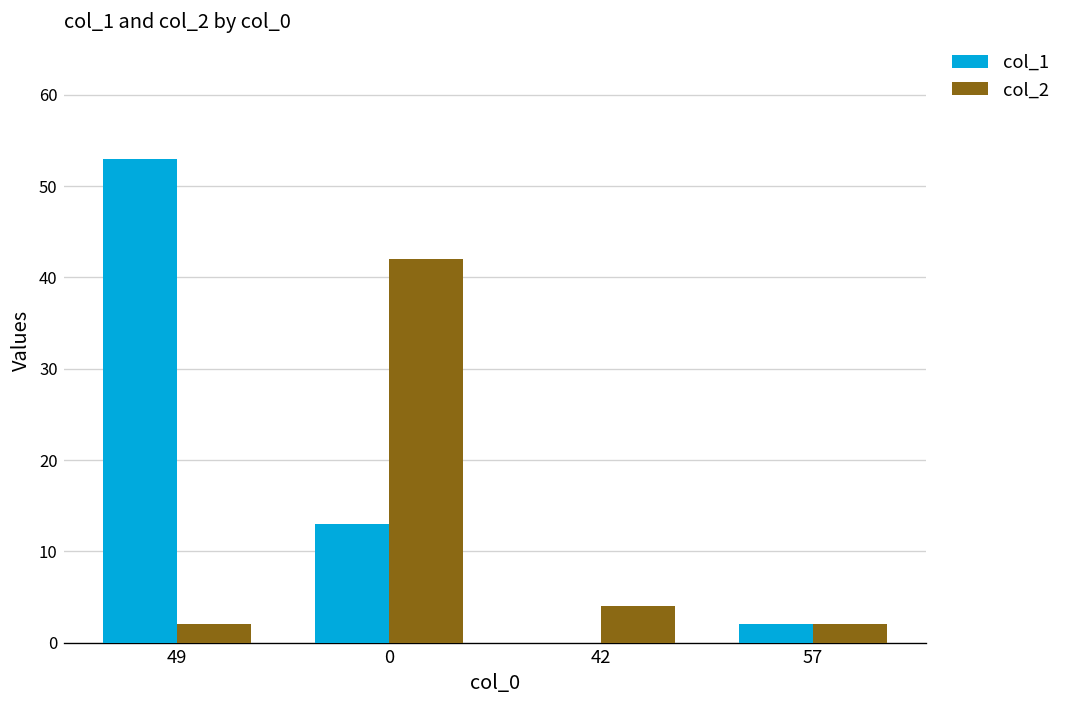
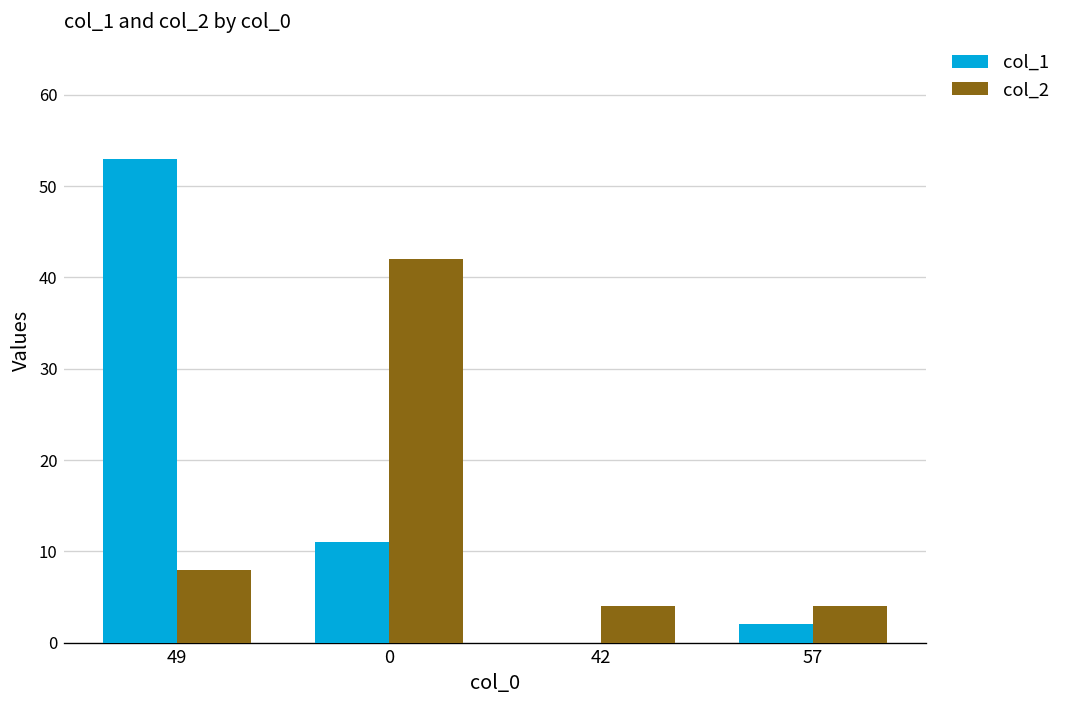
  {
    "col_1": {
      "49": 53,
-     "0": 13,
+     "0": 11,
      "42": 0,
      "57": 2
    },
    "col_2": {
-     "49": 2,
+     "49": 8,
      "0": 42,
      "42": 4,
-     "57": 2
+     "57": 4
    }
  }
